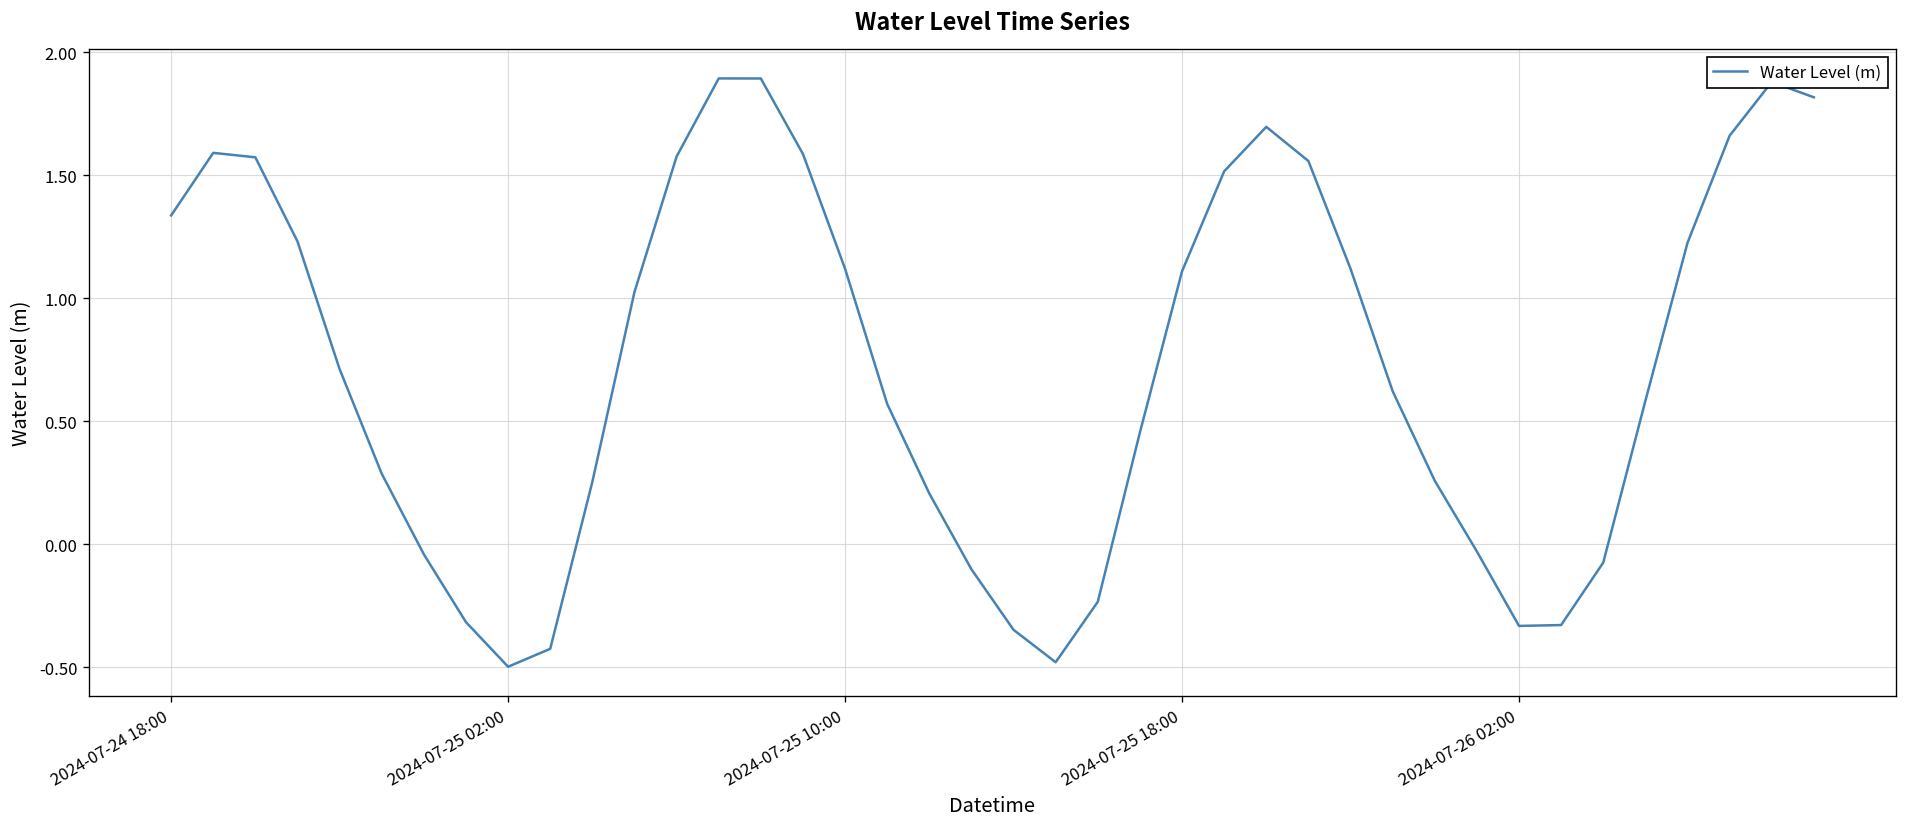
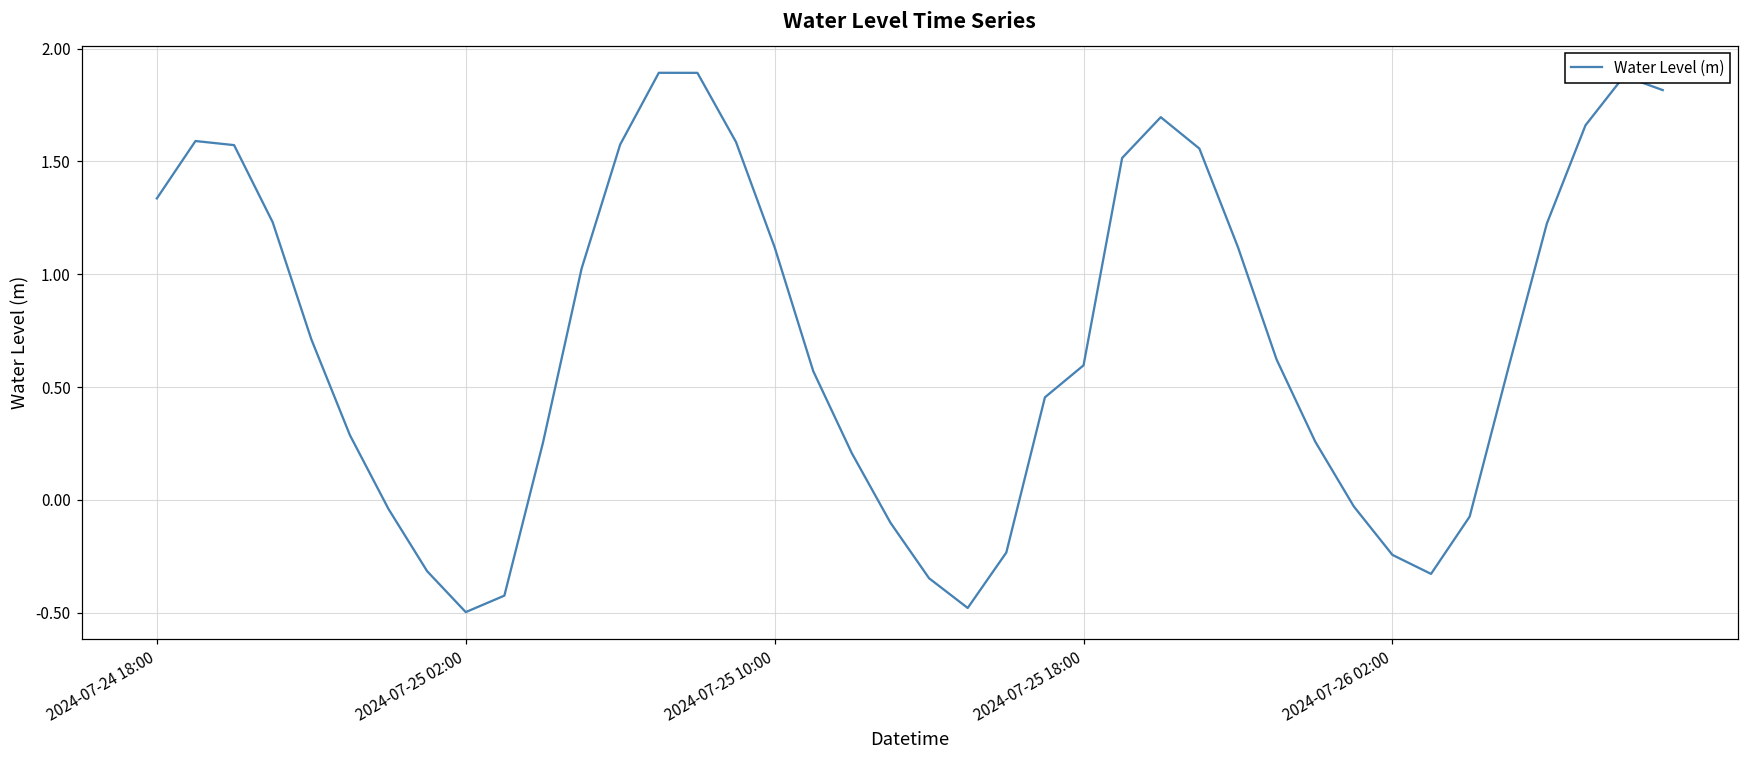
  {
    "2024-07-24 18:00": 1.34,
    "2024-07-25 02:00": -0.50,
    "2024-07-25 10:00": 1.12,
-   "2024-07-25 18:00": 1.11,
-   "2024-07-26 02:00": -0.33
+   "2024-07-25 18:00": 0.60,
+   "2024-07-26 02:00": -0.24
  }
